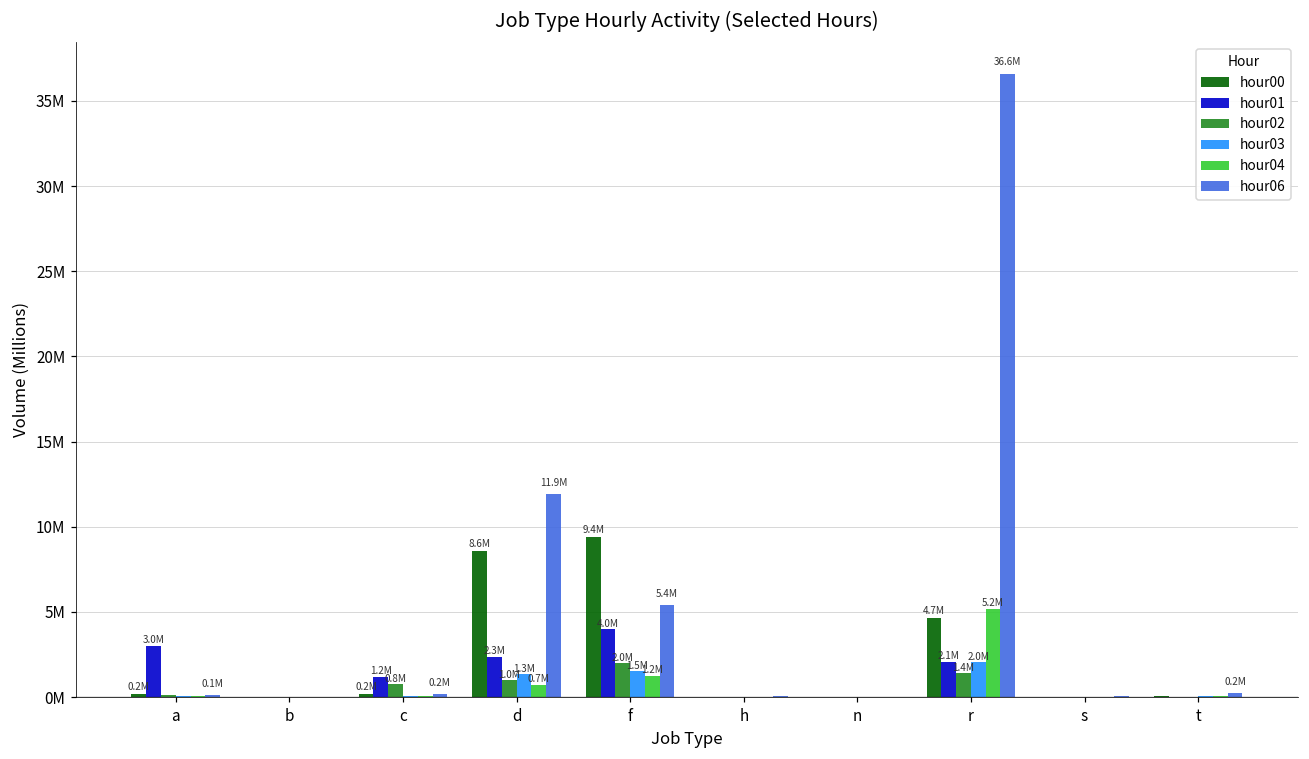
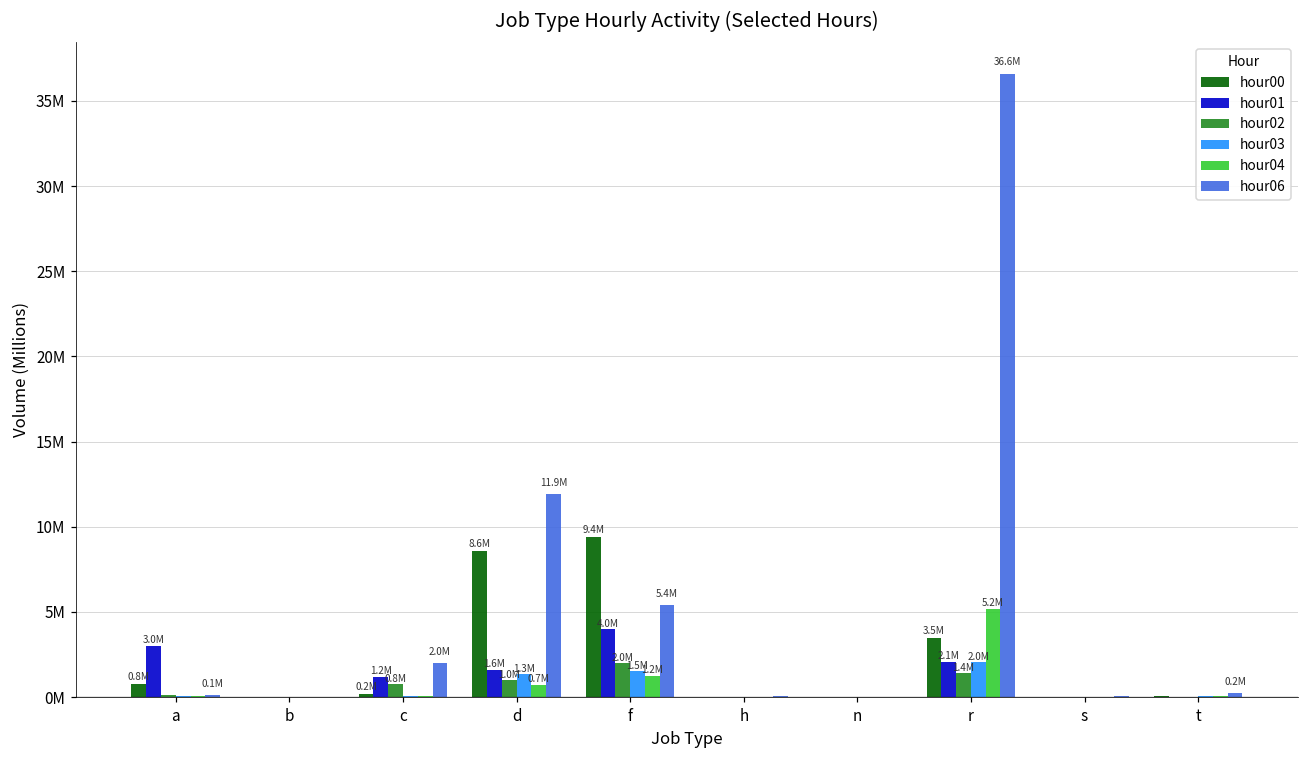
  {
    "hour00": {
-     "a": "0.2M",
+     "a": "0.8M",
      "c": "0.2M",
      "d": "8.6M",
      "f": "9.4M",
-     "r": "4.7M"
+     "r": "3.5M"
    },
    "hour01": {
      "a": "3.0M",
      "c": "1.2M",
-     "d": "2.3M",
+     "d": "1.6M",
      "f": "4.0M",
      "r": "2.1M"
    },
    "hour02": {
      "c": "0.8M",
      "d": "1.0M",
      "f": "2.0M",
      "r": "1.4M"
    },
    "hour03": {
      "d": "1.3M",
      "r": "2.0M"
    },
    "hour04": {
      "d": "0.7M",
      "r": "5.2M"
    },
    "hour06": {
      "a": "0.1M",
-     "c": "0.2M",
+     "c": "2.0M",
      "d": "11.9M",
      "f": "5.4M",
      "r": "36.6M",
      "t": "0.2M"
    }
  }
